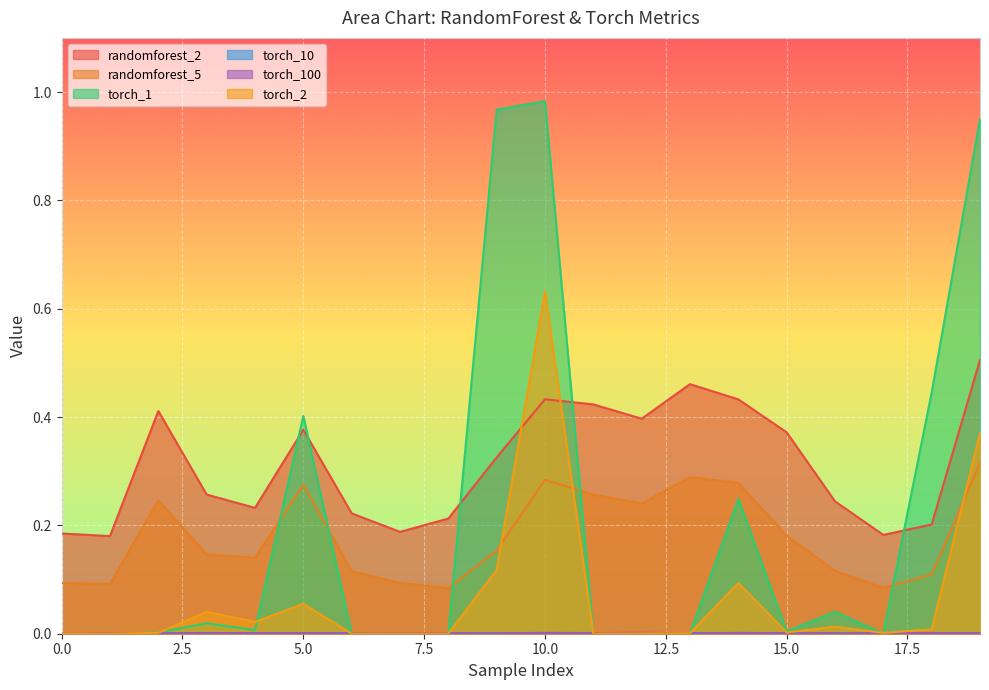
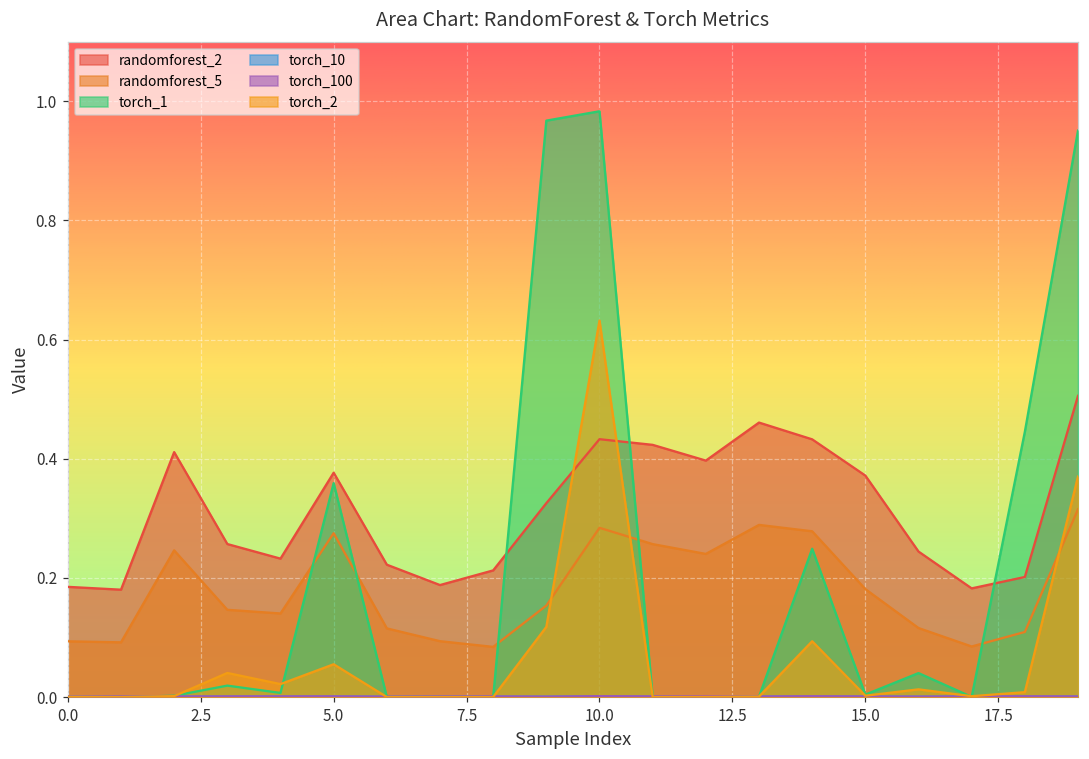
  {
    "torch_1": {
-     "5.0": 0.40,
+     "5.0": 0.36,
      "10.0": 0.98
    },
    "torch_100": {
      "5.0": 0.00,
      "10.0": 0.00
    }
  }
